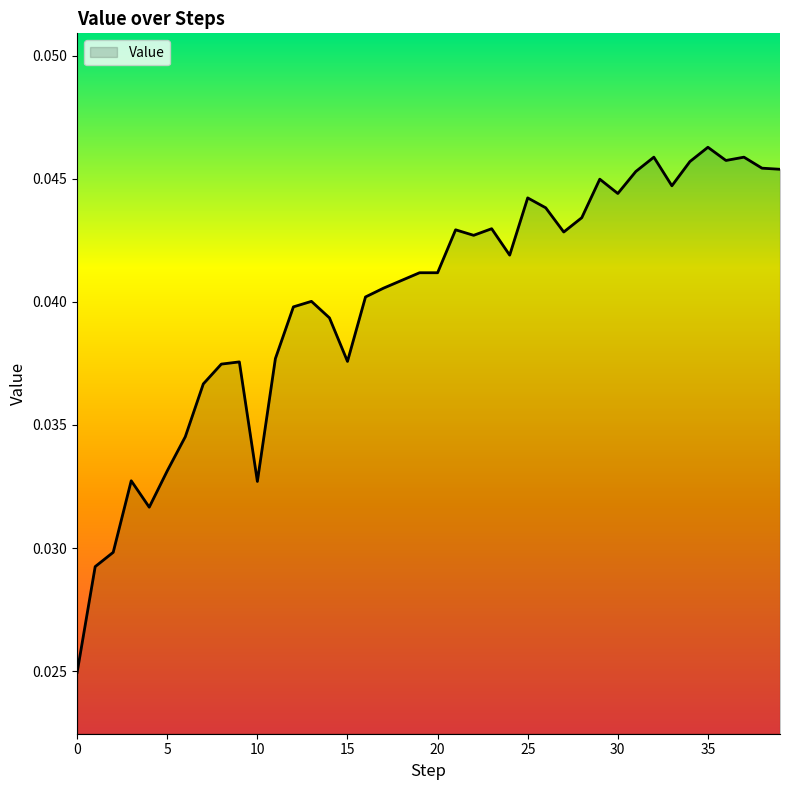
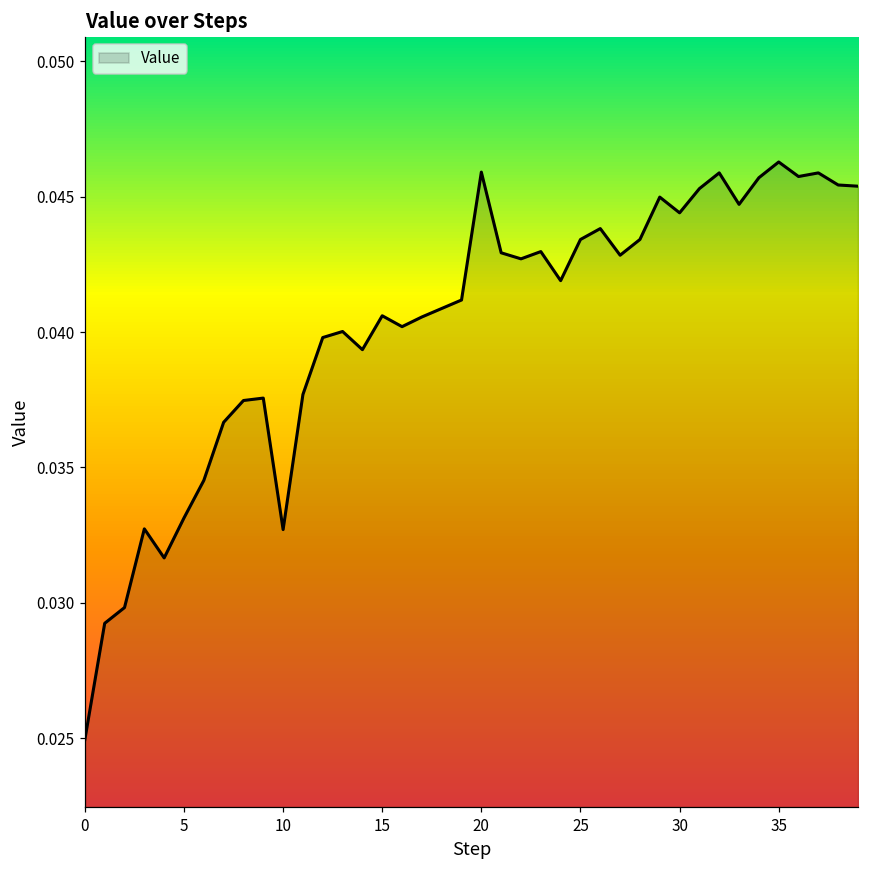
  {
    "0": 0.0250,
    "5": 0.0331,
    "10": 0.0327,
-   "15": 0.0376,
-   "20": 0.0412,
-   "25": 0.0442,
+   "15": 0.0406,
+   "20": 0.0459,
+   "25": 0.0434,
    "30": 0.0444,
    "35": 0.0463
  }
